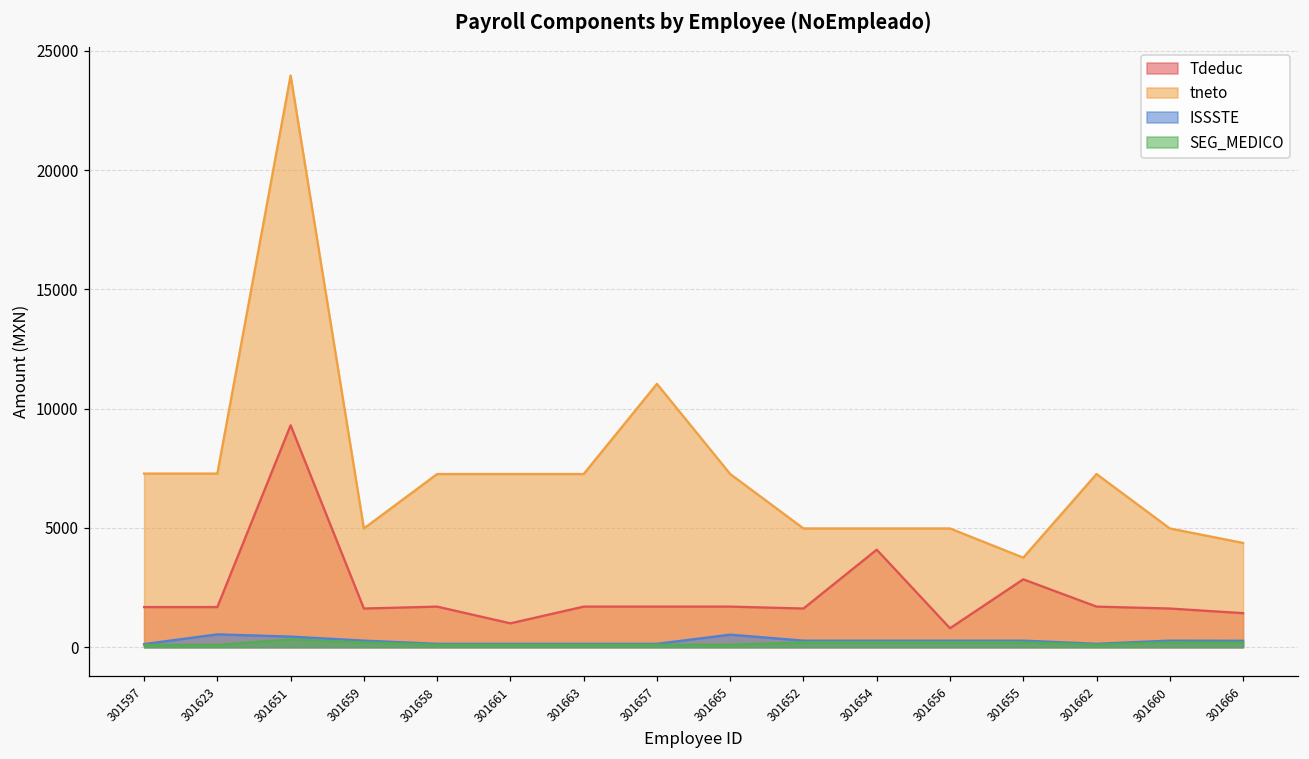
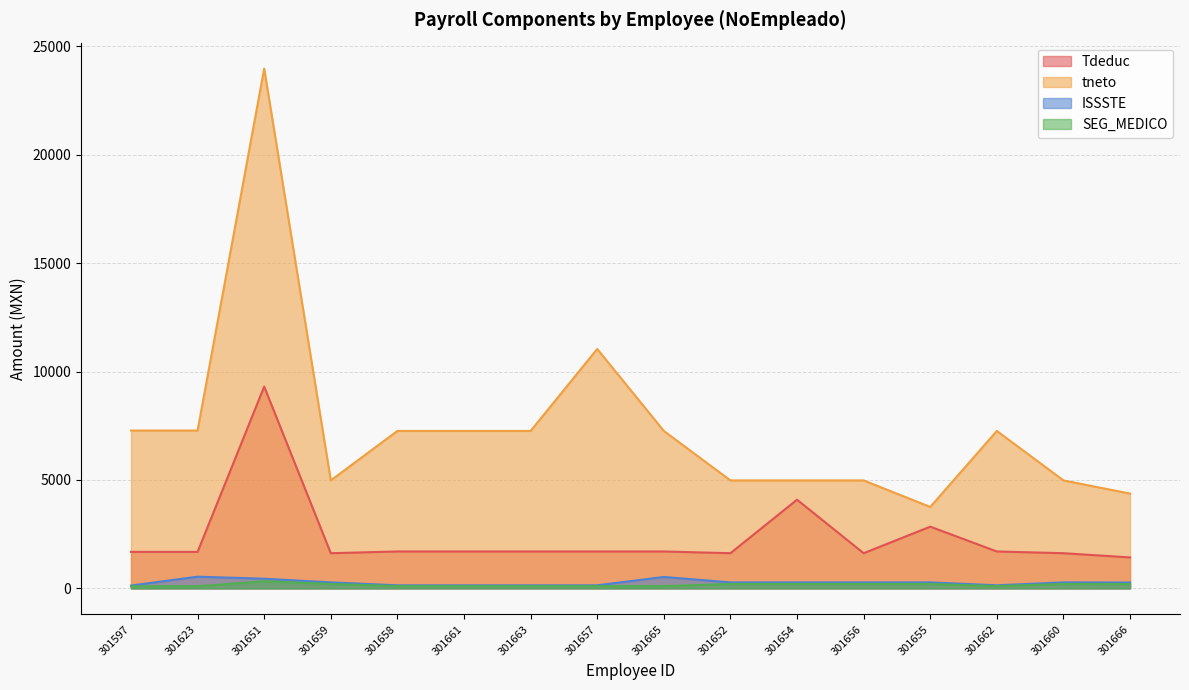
  {
    "Tdeduc": {
      "301597": 1700,
      "301623": 1700,
      "301651": 9300,
      "301659": 1600,
      "301658": 1700,
-     "301661": 1000,
+     "301661": 1700,
      "301663": 1700,
      "301657": 1700,
      "301665": 1700,
      "301652": 1600,
      "301654": 4100,
-     "301656": 800,
+     "301656": 1600,
      "301655": 2800,
      "301662": 1700,
      "301660": 1600,
      "301666": 1400
    },
    "tneto": {
      "301597": 7300,
      "301623": 7300,
      "301651": 24000,
      "301659": 5000,
      "301658": 7300,
      "301661": 7300,
      "301663": 7300,
      "301657": 11000,
      "301665": 7300,
      "301652": 5000,
      "301654": 5000,
      "301656": 5000,
      "301655": 3800,
      "301662": 7300,
      "301660": 5000,
      "301666": 4400
    },
    "ISSSTE": {
      "301623": 500,
      "301651": 400,
      "301665": 500
    },
    "SEG_MEDICO": {
      "301623": 100,
      "301651": 300,
      "301665": 100
    }
  }
